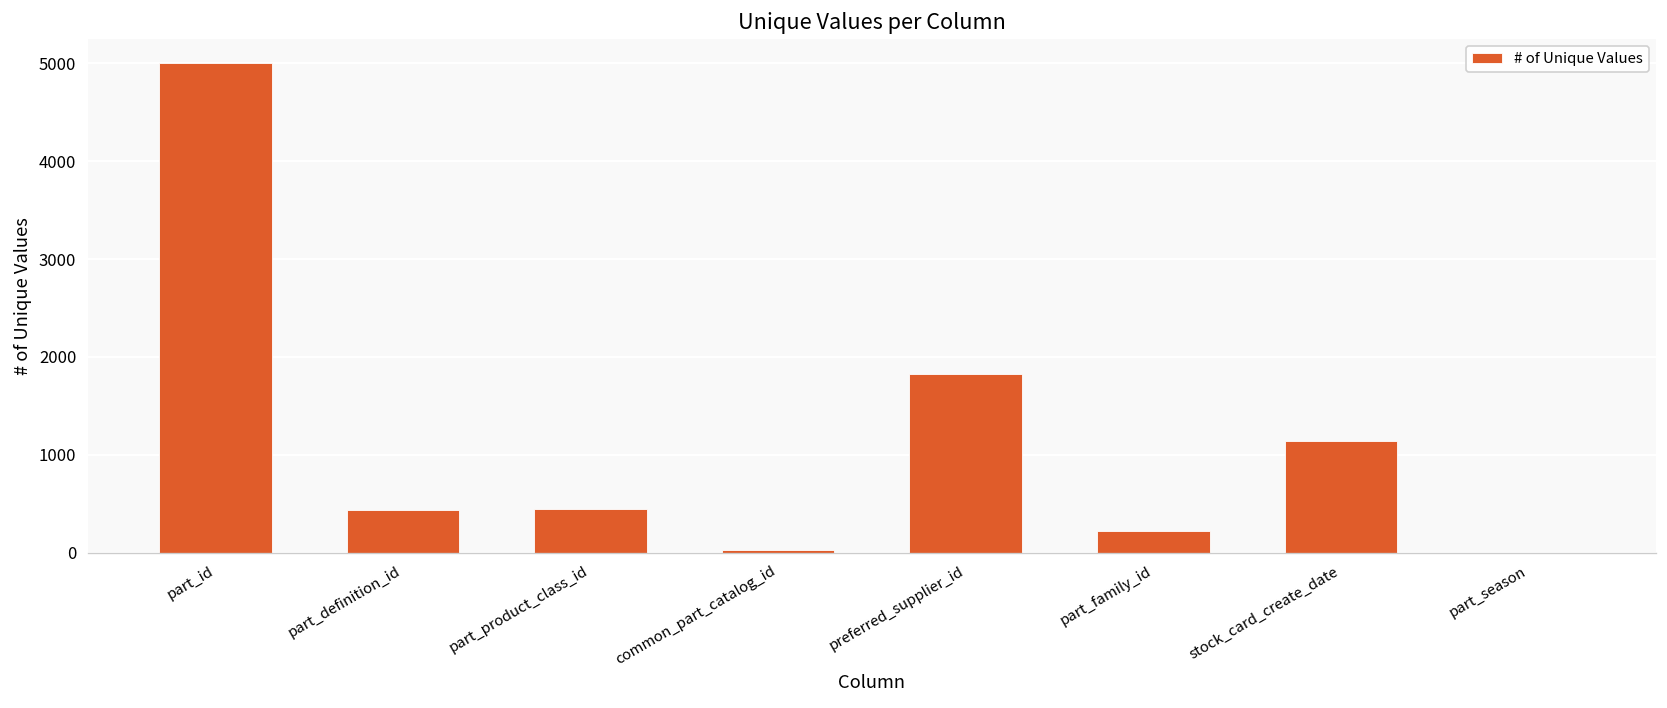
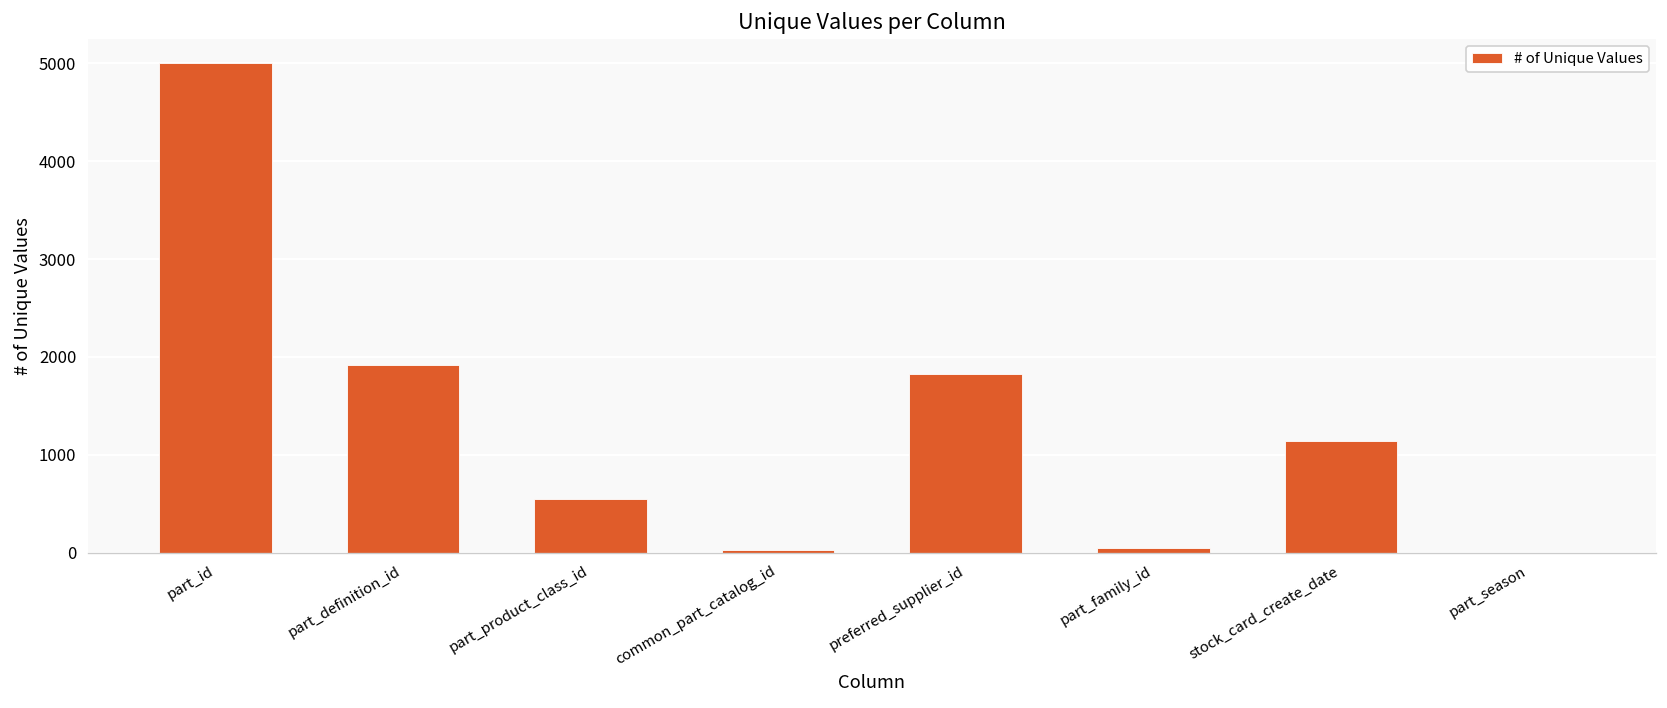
  {
    "part_id": 5000,
-   "part_definition_id": 400,
-   "part_product_class_id": 400,
+   "part_definition_id": 1900,
+   "part_product_class_id": 500,
    "preferred_supplier_id": 1800,
-   "part_family_id": 200,
+   "part_family_id": 100,
    "stock_card_create_date": 1100
  }
